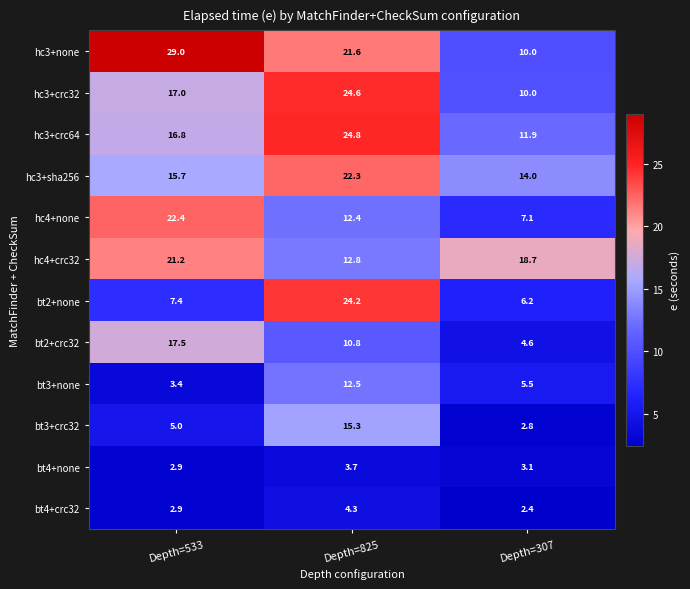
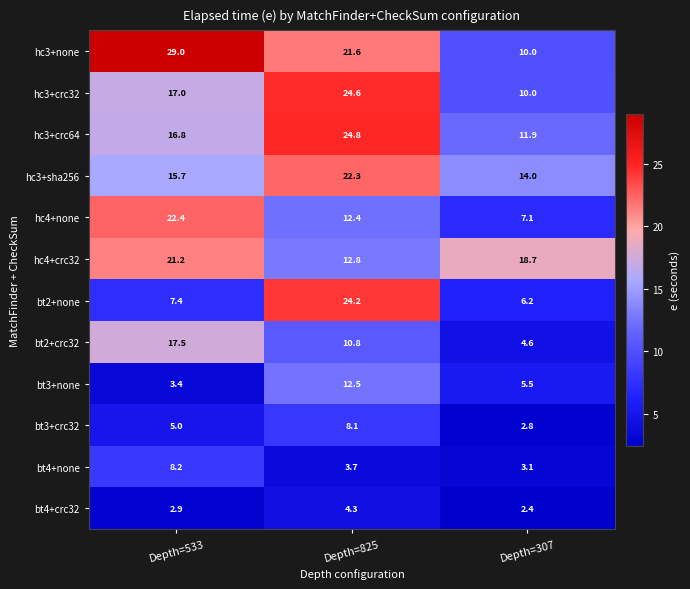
  {
    "hc3+none": {
      "Depth=533": 29.0,
      "Depth=825": 21.6,
      "Depth=307": 10.0
    },
    "hc3+crc32": {
      "Depth=533": 17.0,
      "Depth=825": 24.6,
      "Depth=307": 10.0
    },
    "hc3+crc64": {
      "Depth=533": 16.8,
      "Depth=825": 24.8,
      "Depth=307": 11.9
    },
    "hc3+sha256": {
      "Depth=533": 15.7,
      "Depth=825": 22.3,
      "Depth=307": 14.0
    },
    "hc4+none": {
      "Depth=533": 22.4,
      "Depth=825": 12.4,
      "Depth=307": 7.1
    },
    "hc4+crc32": {
      "Depth=533": 21.2,
      "Depth=825": 12.8,
      "Depth=307": 18.7
    },
    "bt2+none": {
      "Depth=533": 7.4,
      "Depth=825": 24.2,
      "Depth=307": 6.2
    },
    "bt2+crc32": {
      "Depth=533": 17.5,
      "Depth=825": 10.8,
      "Depth=307": 4.6
    },
    "bt3+none": {
      "Depth=533": 3.4,
      "Depth=825": 12.5,
      "Depth=307": 5.5
    },
    "bt3+crc32": {
      "Depth=533": 5.0,
-     "Depth=825": 15.3,
+     "Depth=825": 8.1,
      "Depth=307": 2.8
    },
    "bt4+none": {
-     "Depth=533": 2.9,
+     "Depth=533": 8.2,
      "Depth=825": 3.7,
      "Depth=307": 3.1
    },
    "bt4+crc32": {
      "Depth=533": 2.9,
      "Depth=825": 4.3,
      "Depth=307": 2.4
    }
  }
